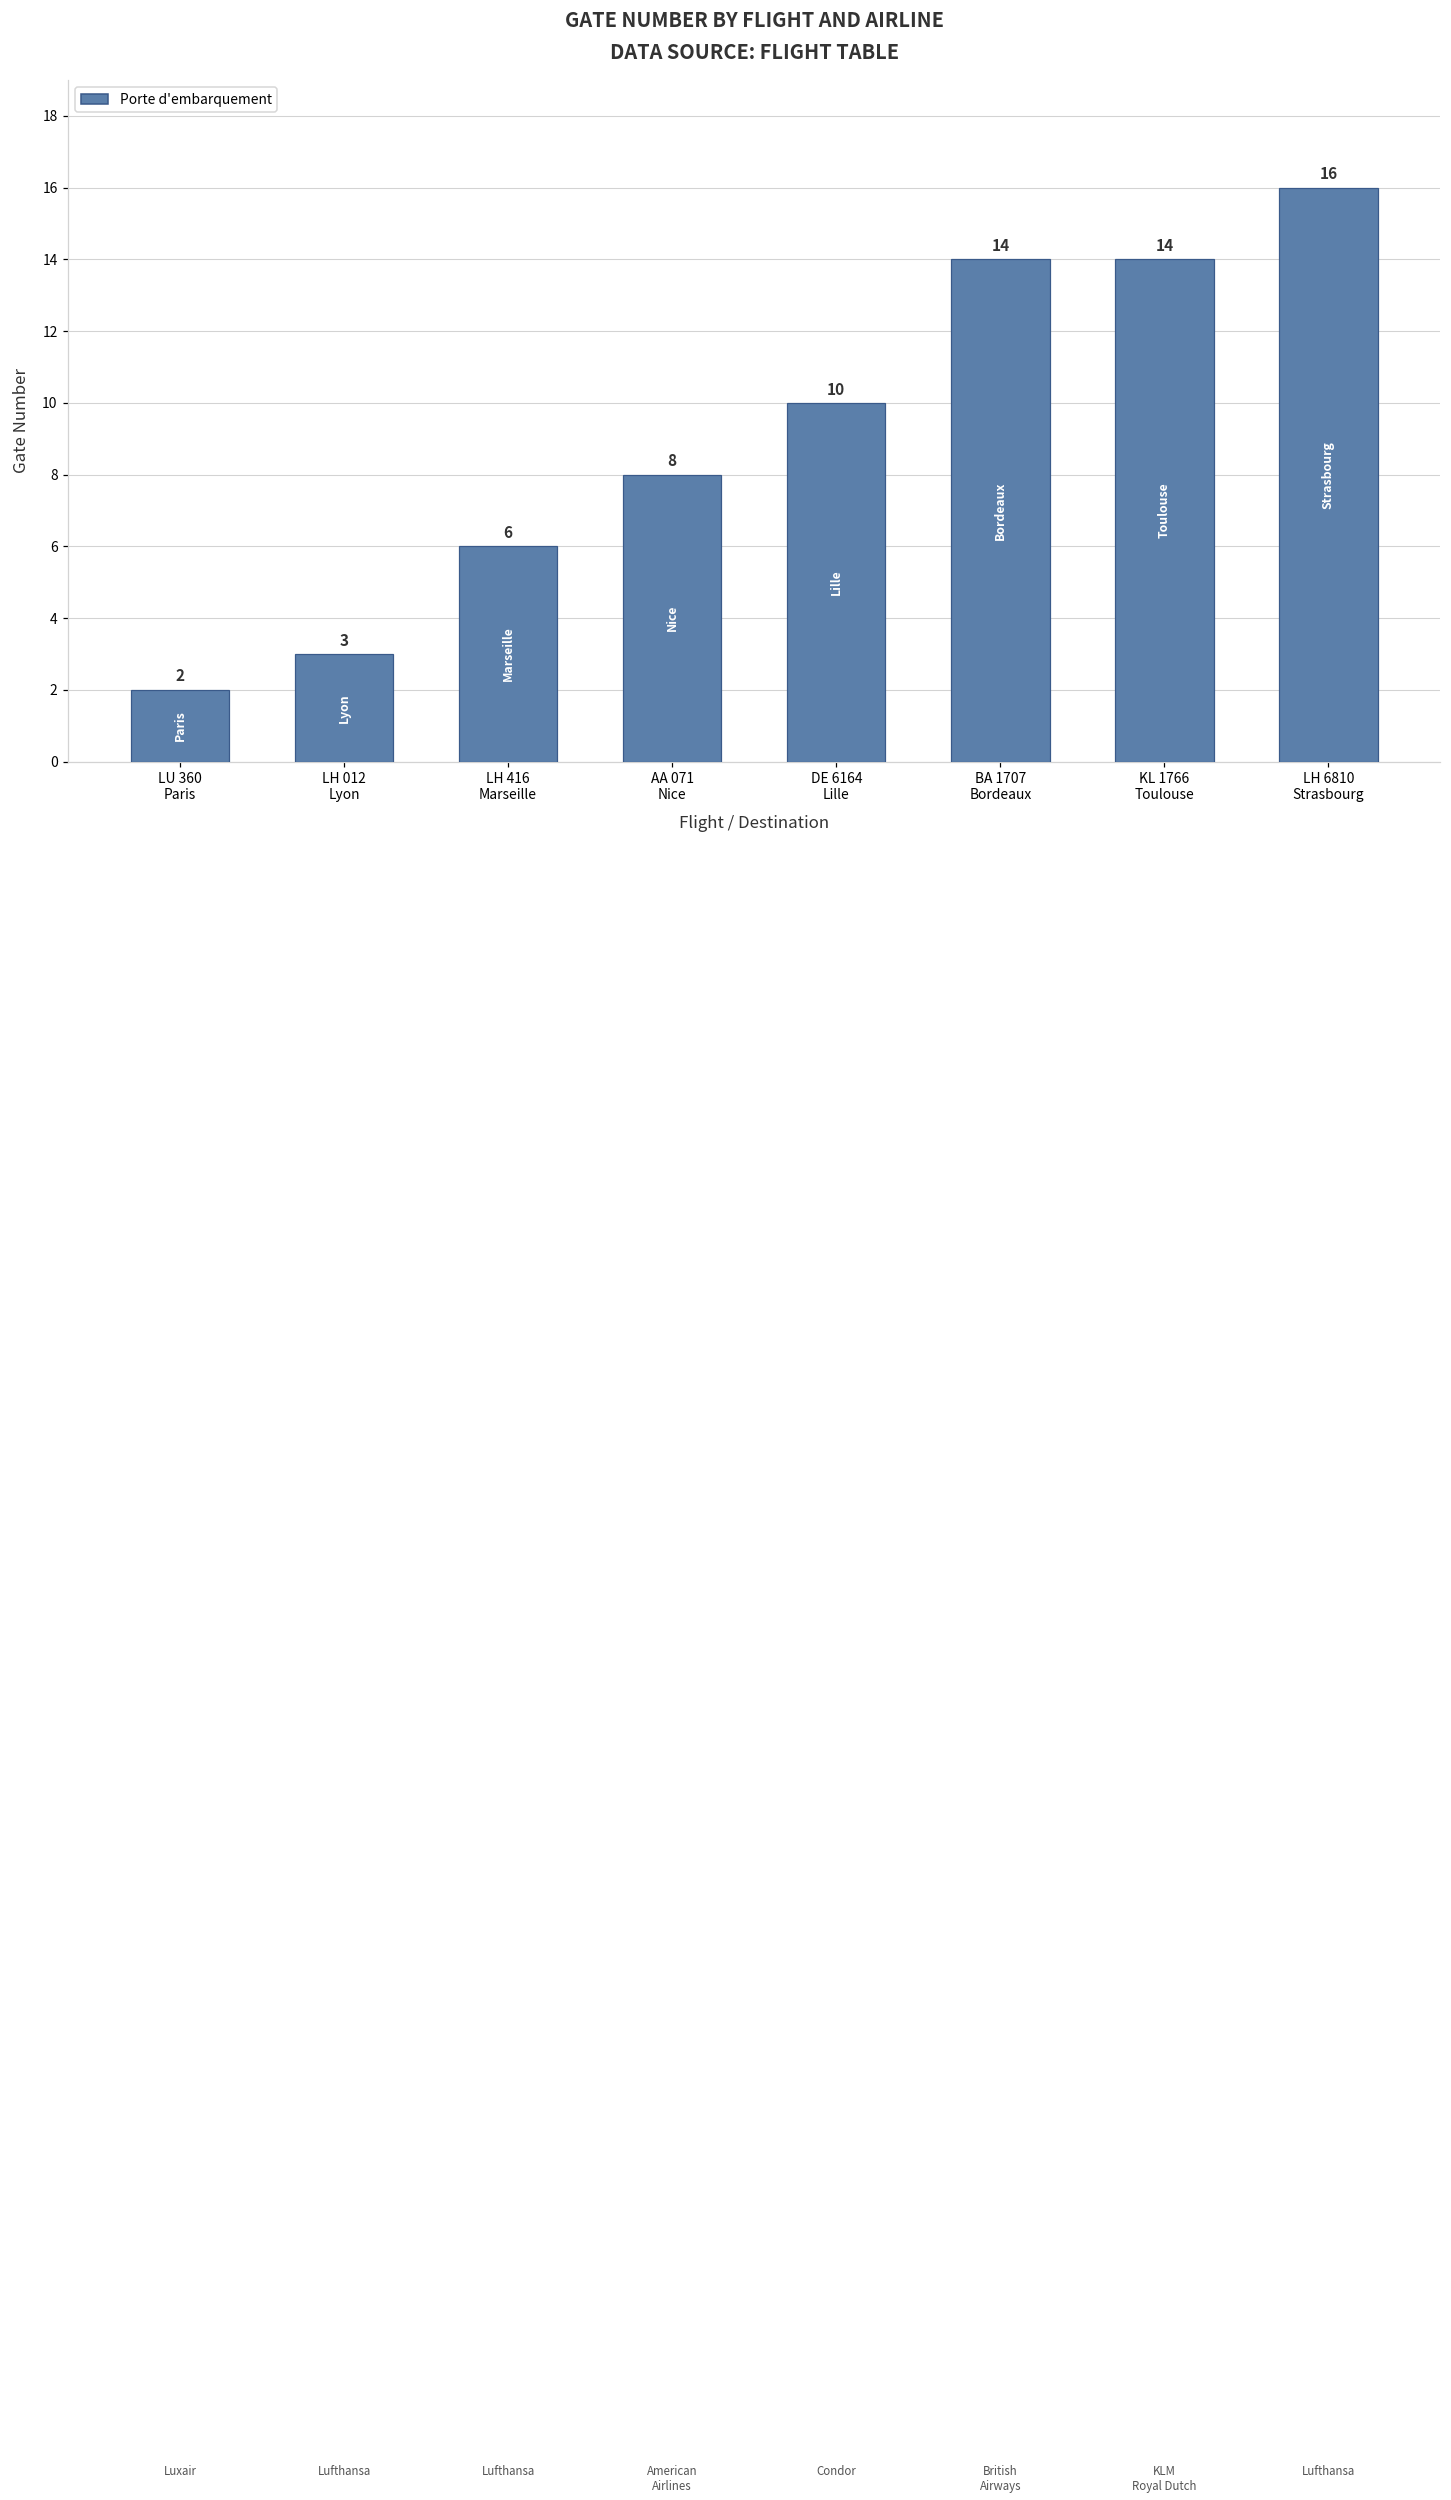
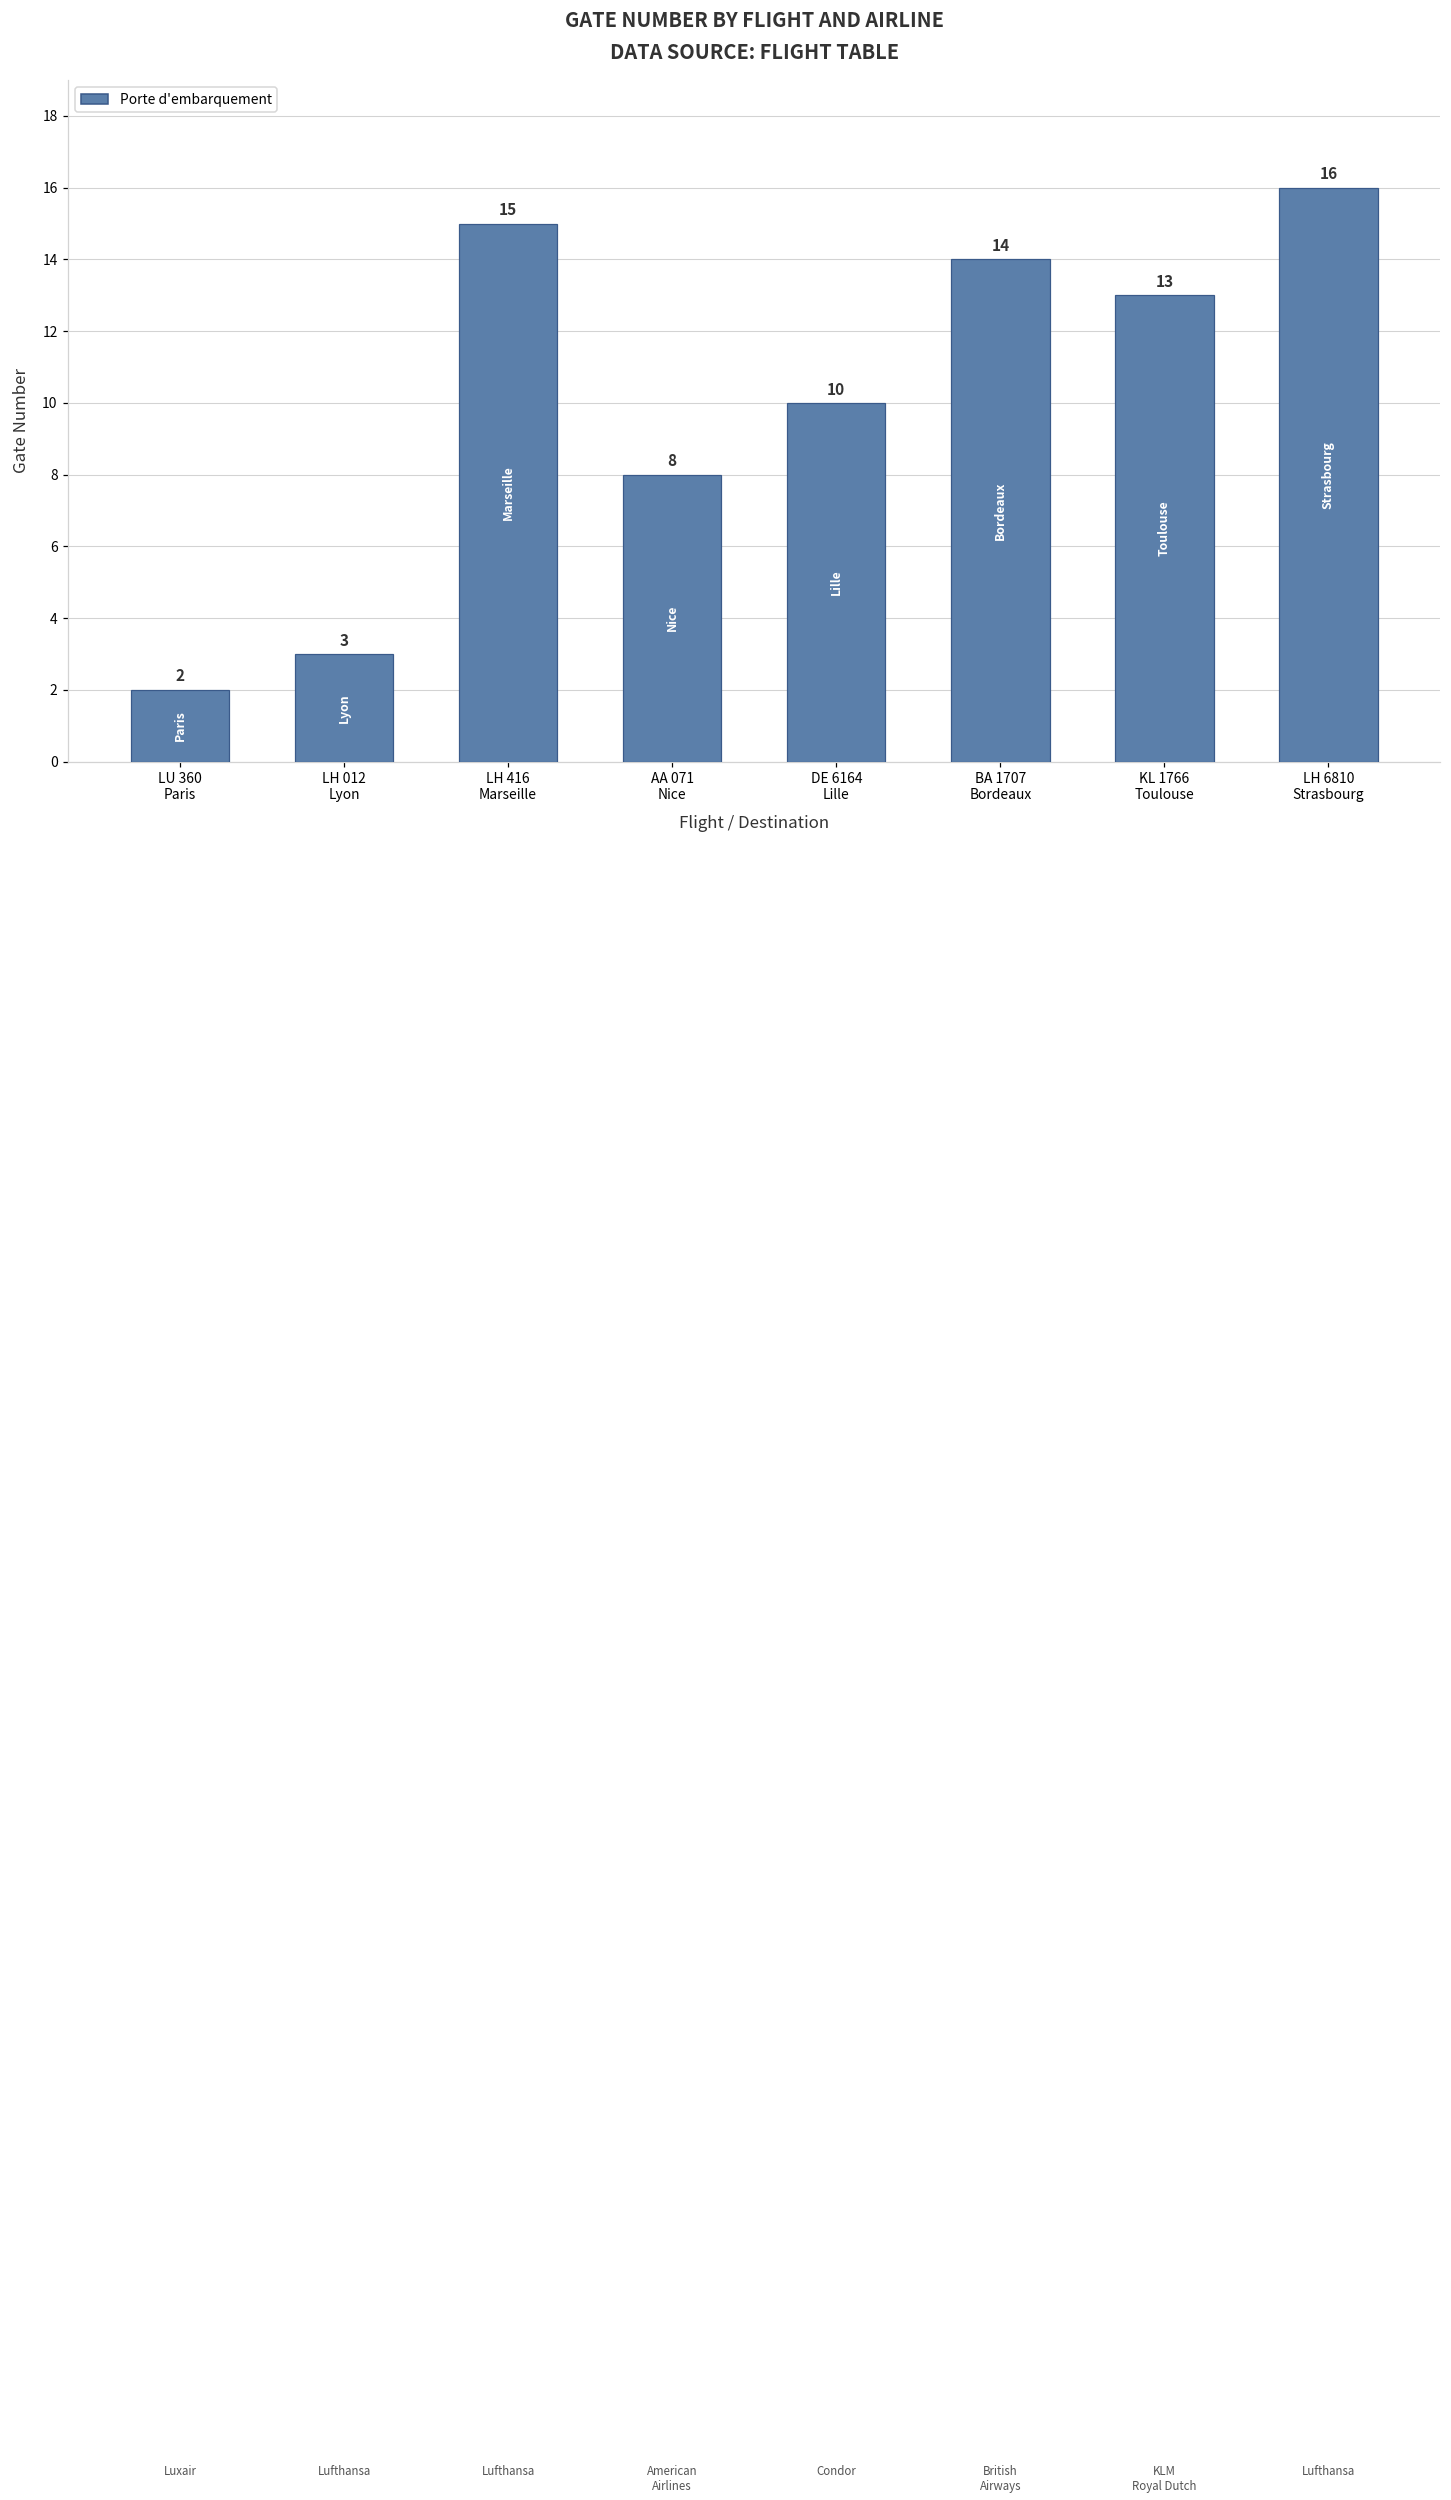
  {
    "LU 360 Paris": 2,
    "LH 012 Lyon": 3,
-   "LH 416 Marseille": 6,
+   "LH 416 Marseille": 15,
    "AA 071 Nice": 8,
    "DE 6164 Lille": 10,
    "BA 1707 Bordeaux": 14,
-   "KL 1766 Toulouse": 14,
+   "KL 1766 Toulouse": 13,
    "LH 6810 Strasbourg": 16
  }
